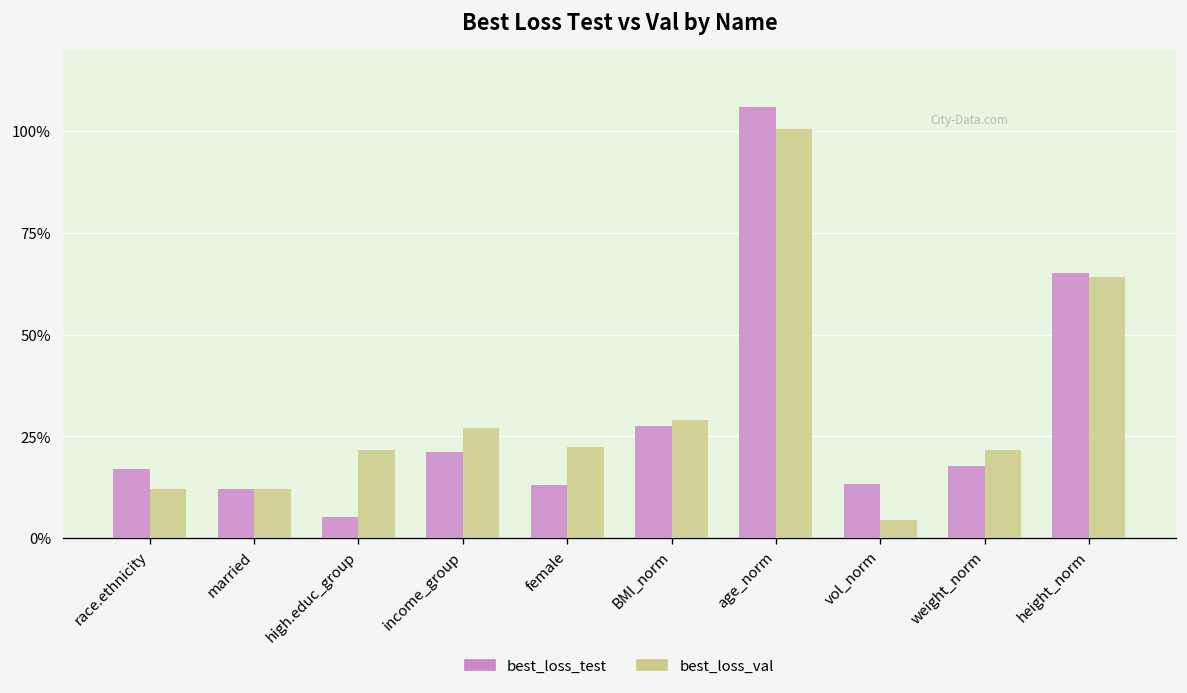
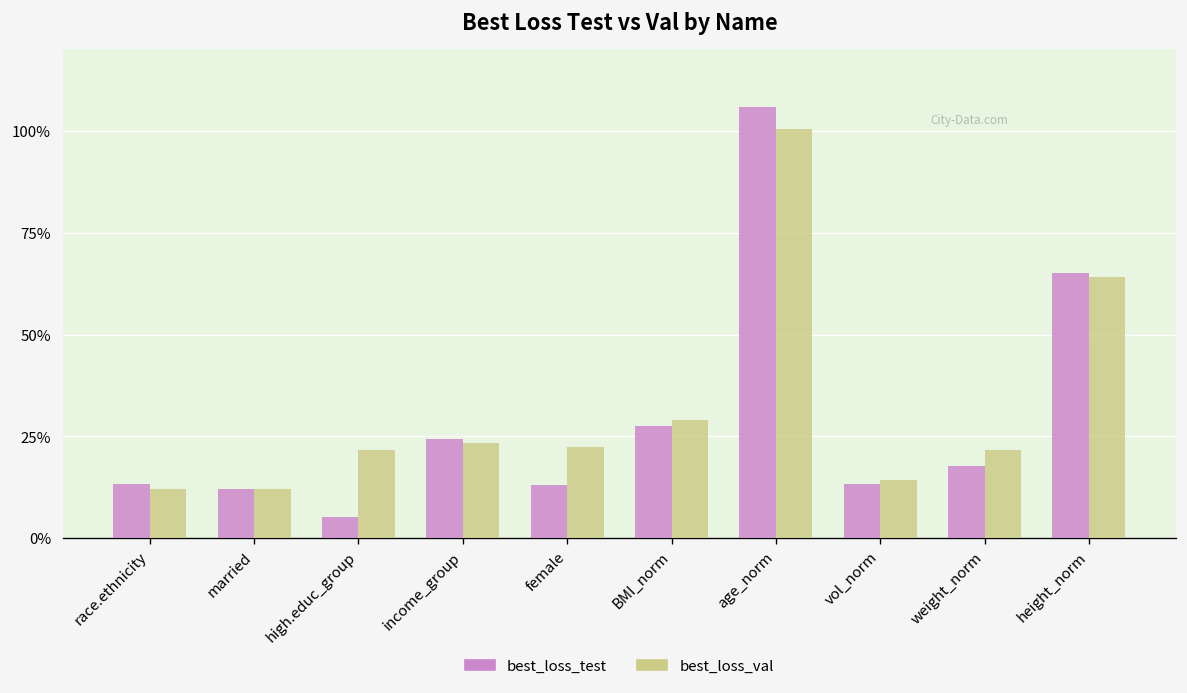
  {
    "best_loss_test": {
-     "race.ethnicity": "17%",
+     "race.ethnicity": "13%",
      "married": "12%",
      "high.educ_group": "5%",
-     "income_group": "21%",
+     "income_group": "24%",
      "female": "13%",
      "BMI_norm": "27%",
      "age_norm": "106%",
      "vol_norm": "13%",
      "weight_norm": "18%",
      "height_norm": "65%"
    },
    "best_loss_val": {
      "race.ethnicity": "12%",
      "married": "12%",
      "high.educ_group": "22%",
-     "income_group": "27%",
+     "income_group": "23%",
      "female": "22%",
      "BMI_norm": "29%",
      "age_norm": "101%",
-     "vol_norm": "5%",
+     "vol_norm": "14%",
      "weight_norm": "22%",
      "height_norm": "64%"
    }
  }
